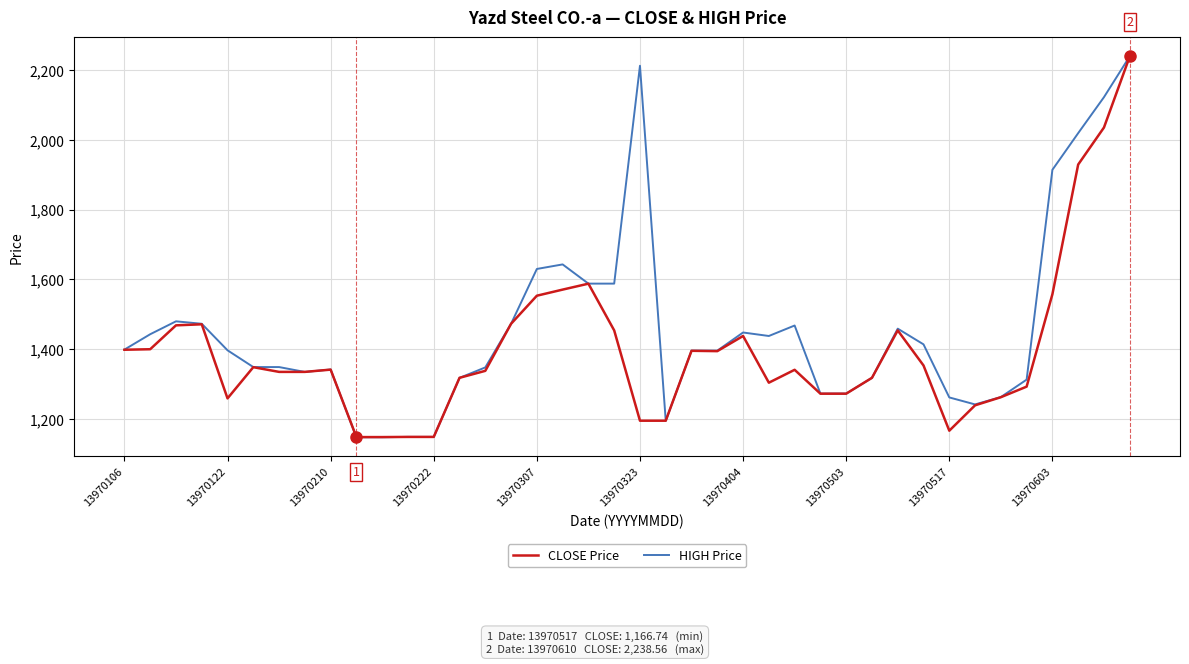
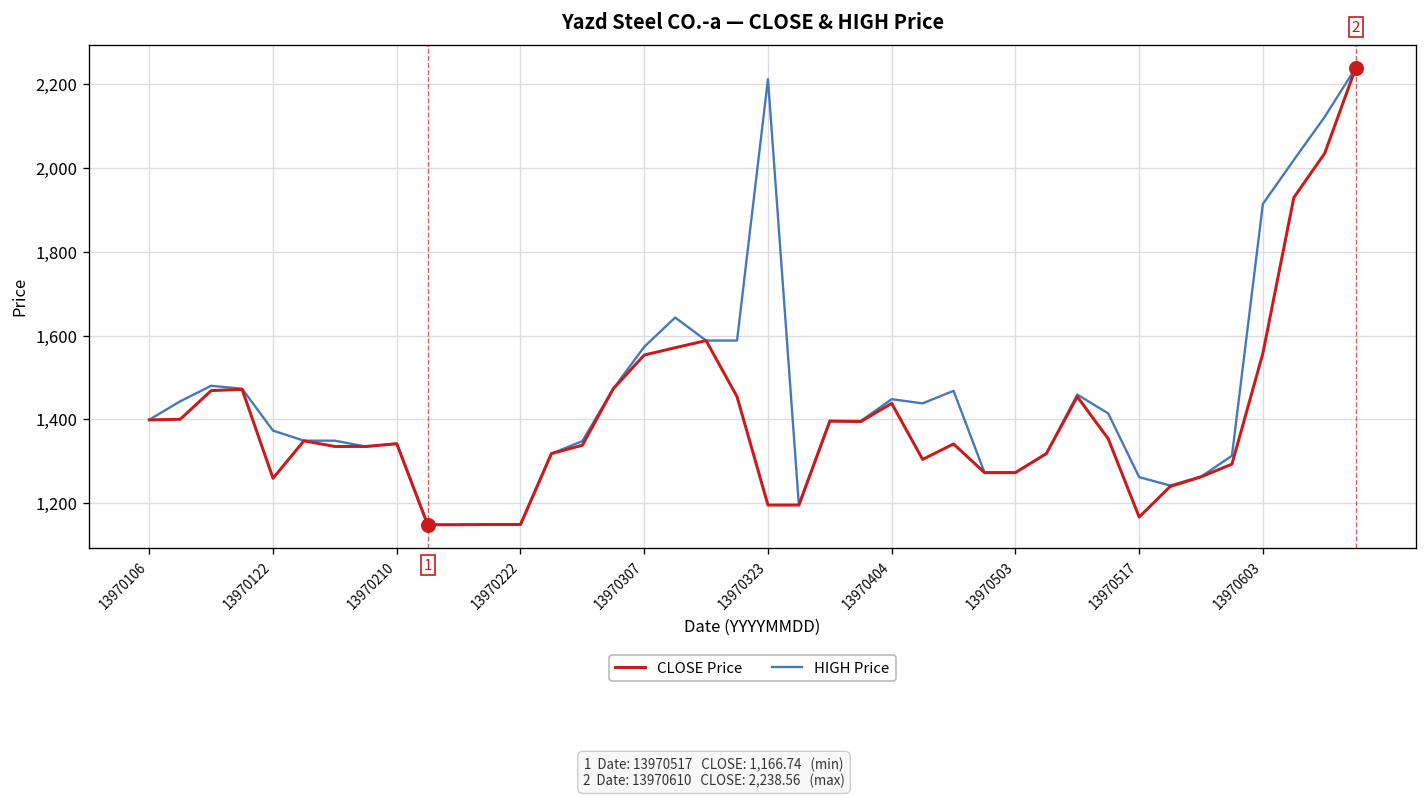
  {
    "HIGH Price": {
-     "13970122": "1,400",
-     "13970307": "1,630",
+     "13970122": "1,370",
+     "13970307": "1,570",
      "13970323": "2,210",
      "13970404": "1,450",
      "13970517": "1,260",
      "13970603": "1,910"
    }
  }
